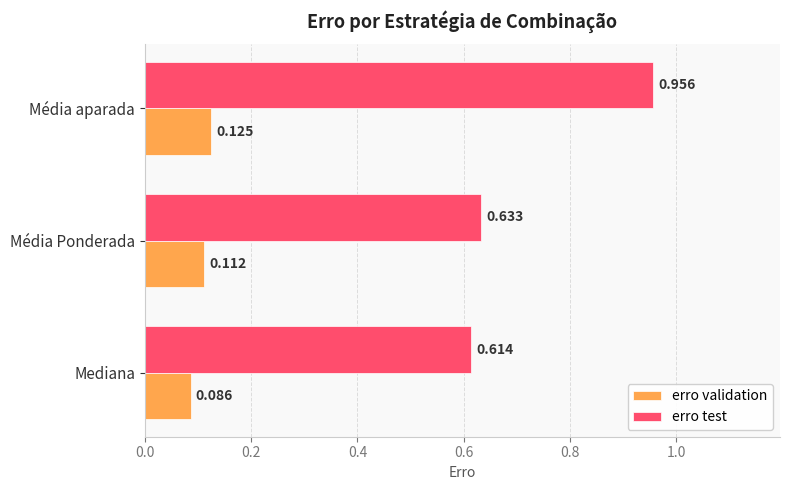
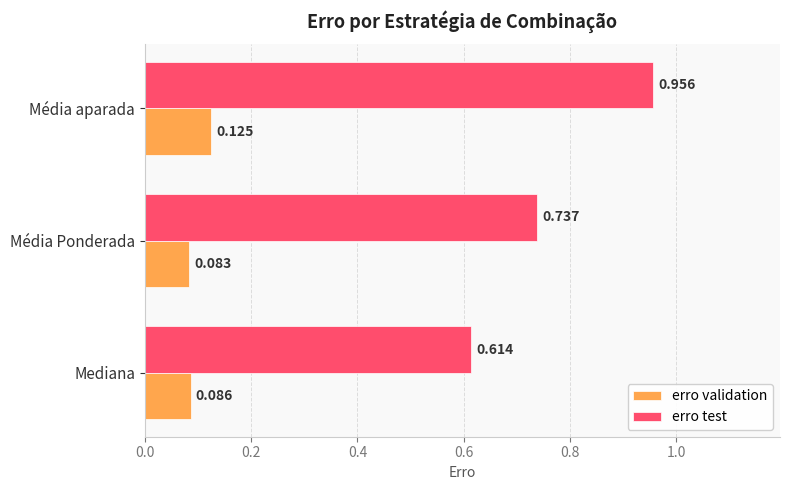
  {
    "erro validation": {
      "Média aparada": 0.125,
-     "Média Ponderada": 0.112,
+     "Média Ponderada": 0.083,
      "Mediana": 0.086
    },
    "erro test": {
      "Média aparada": 0.956,
-     "Média Ponderada": 0.633,
+     "Média Ponderada": 0.737,
      "Mediana": 0.614
    }
  }
